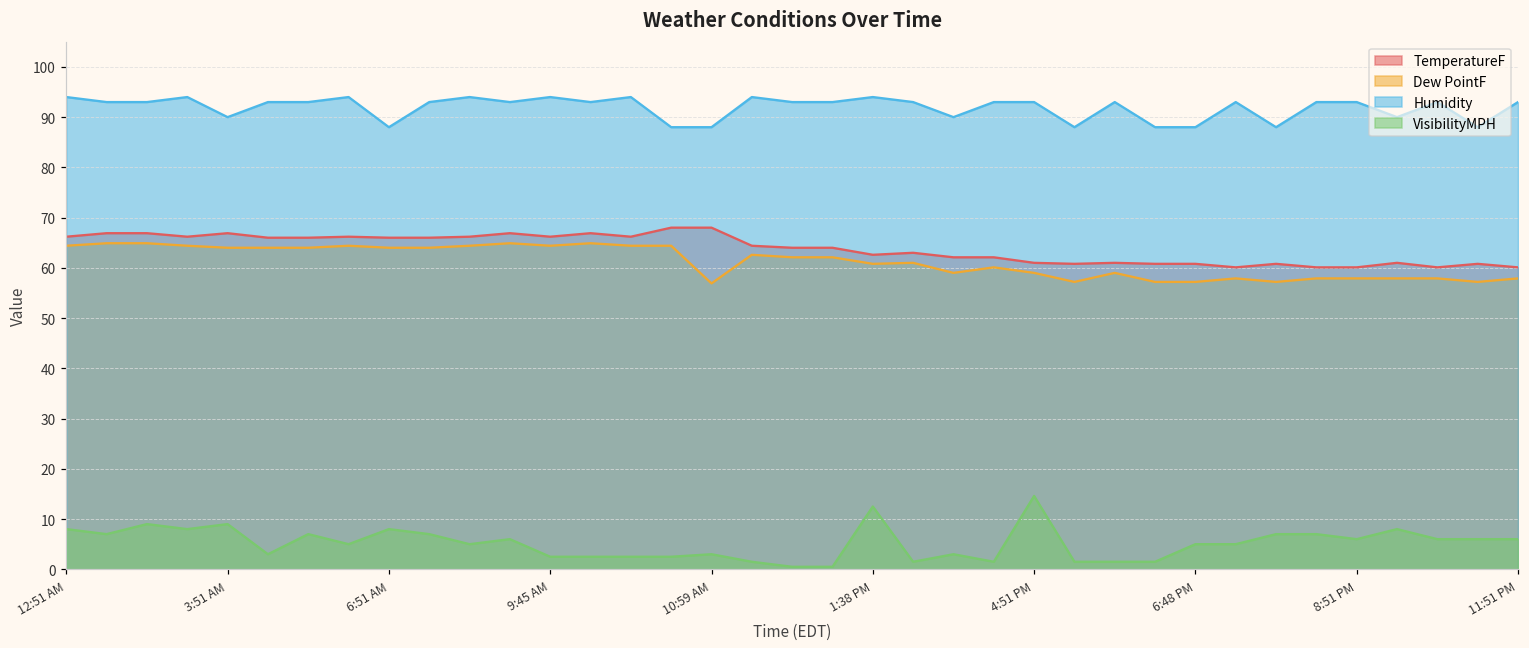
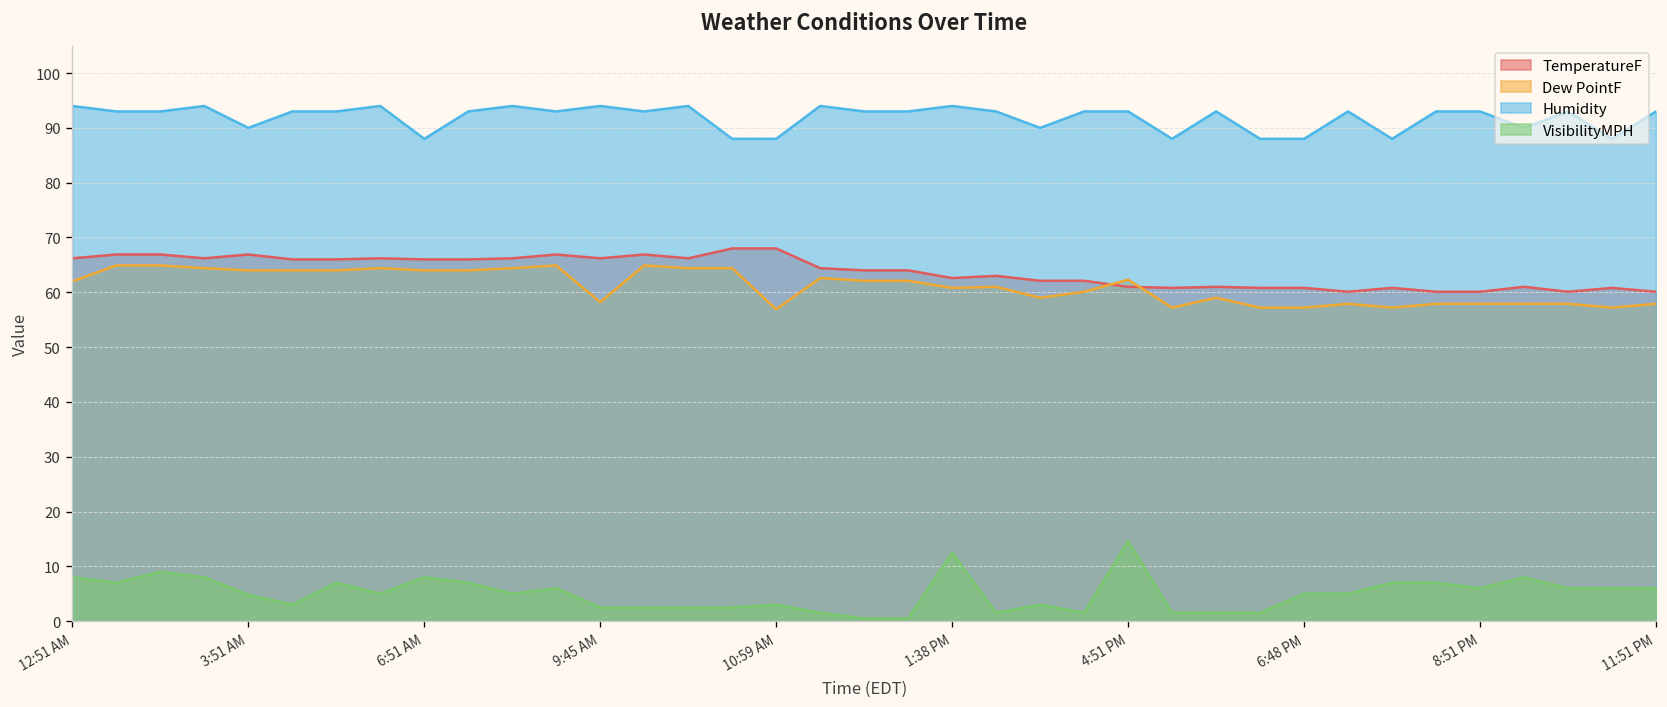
  {
    "TemperatureF": {
      "12:51 AM": 66,
      "3:51 AM": 67,
      "6:51 AM": 66,
      "9:45 AM": 66,
      "10:59 AM": 68,
      "1:38 PM": 63,
      "4:51 PM": 61,
      "6:48 PM": 61,
      "8:51 PM": 60,
      "11:51 PM": 60
    },
    "Dew PointF": {
-     "12:51 AM": 64,
+     "12:51 AM": 62,
      "3:51 AM": 64,
      "6:51 AM": 64,
-     "9:45 AM": 64,
+     "9:45 AM": 58,
      "10:59 AM": 57,
      "1:38 PM": 61,
-     "4:51 PM": 59,
+     "4:51 PM": 62,
      "6:48 PM": 57,
      "8:51 PM": 58,
      "11:51 PM": 58
    },
    "Humidity": {
      "12:51 AM": 94,
      "3:51 AM": 90,
      "6:51 AM": 88,
      "9:45 AM": 94,
      "10:59 AM": 88,
      "1:38 PM": 94,
      "4:51 PM": 93,
      "6:48 PM": 88,
      "8:51 PM": 93,
      "11:51 PM": 93
    },
    "VisibilityMPH": {
      "12:51 AM": 8,
-     "3:51 AM": 9,
+     "3:51 AM": 5,
      "6:51 AM": 8,
      "9:45 AM": 3,
      "10:59 AM": 3,
      "1:38 PM": 13,
      "4:51 PM": 15,
      "6:48 PM": 5,
      "8:51 PM": 6,
      "11:51 PM": 6
    }
  }
